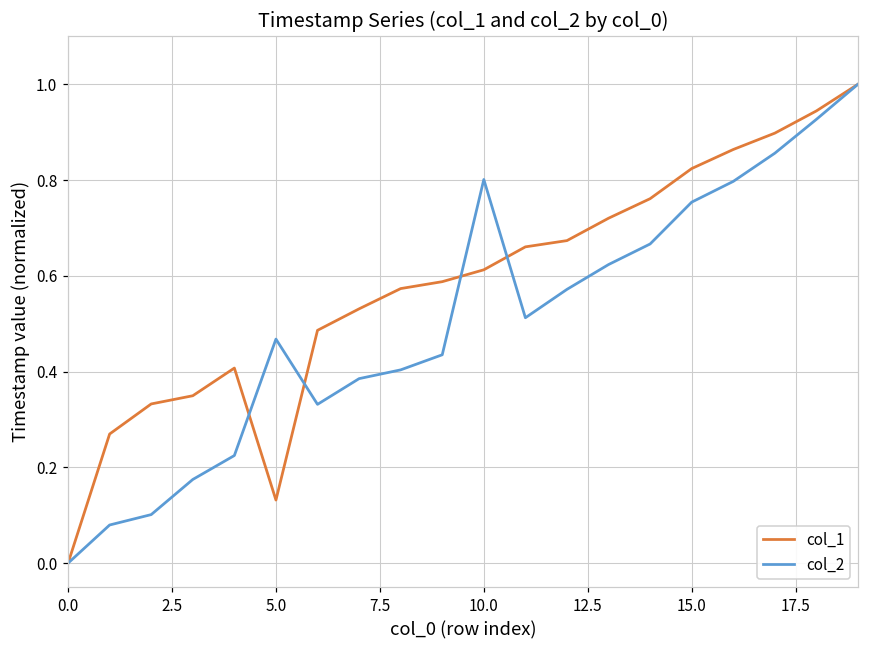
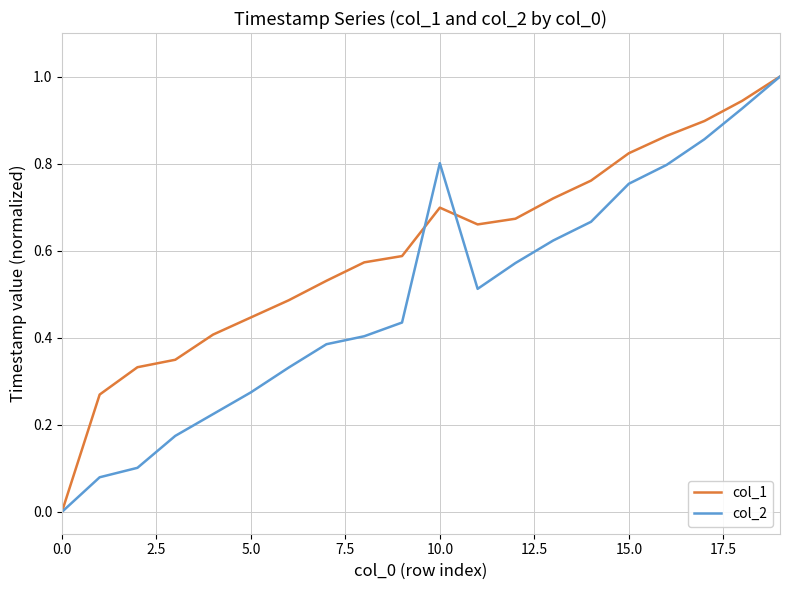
  {
    "col_1": {
-     "5.0": 0.13,
-     "10.0": 0.61,
+     "5.0": 0.45,
+     "10.0": 0.70,
      "15.0": 0.82
    },
    "col_2": {
-     "5.0": 0.47,
+     "5.0": 0.27,
      "10.0": 0.80,
      "15.0": 0.75
    }
  }
